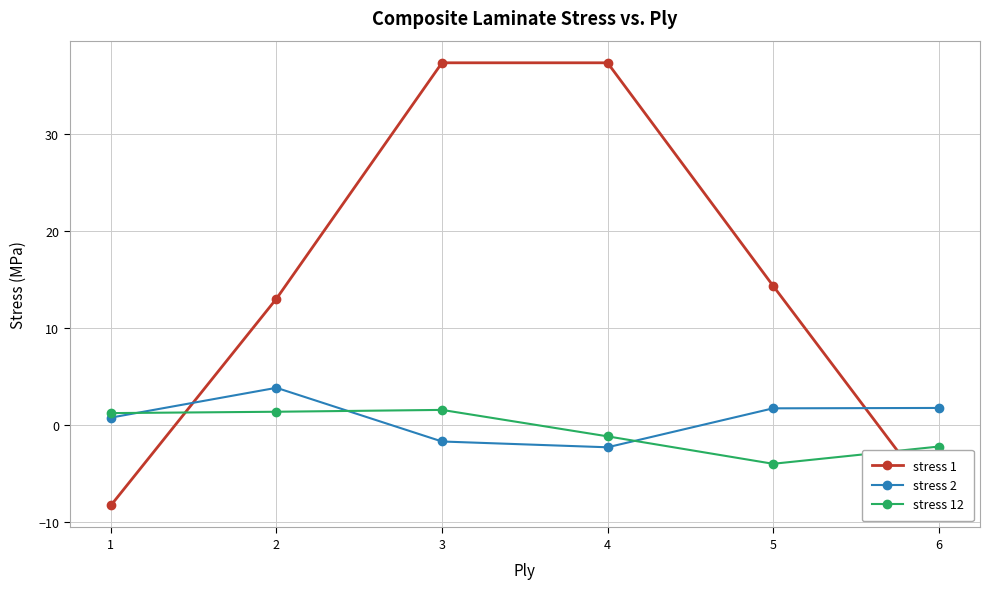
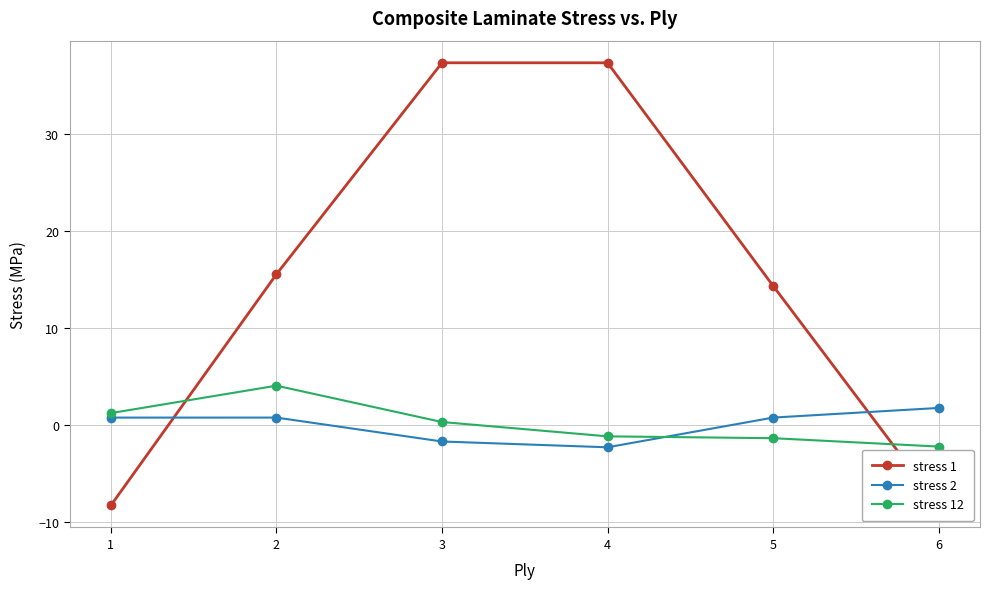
  {
    "stress 1": {
      "1": -8,
-     "2": 13,
+     "2": 16,
      "3": 37,
      "4": 37,
      "5": 14
    },
    "stress 2": {
      "1": 1,
-     "2": 4,
+     "2": 1,
      "3": -2,
      "4": -2,
-     "5": 2,
+     "5": 1,
      "6": 2
    },
    "stress 12": {
      "1": 1,
-     "2": 1,
-     "3": 2,
+     "2": 4,
+     "3": 0,
      "4": -1,
-     "5": -4,
+     "5": -1,
      "6": -2
    }
  }
